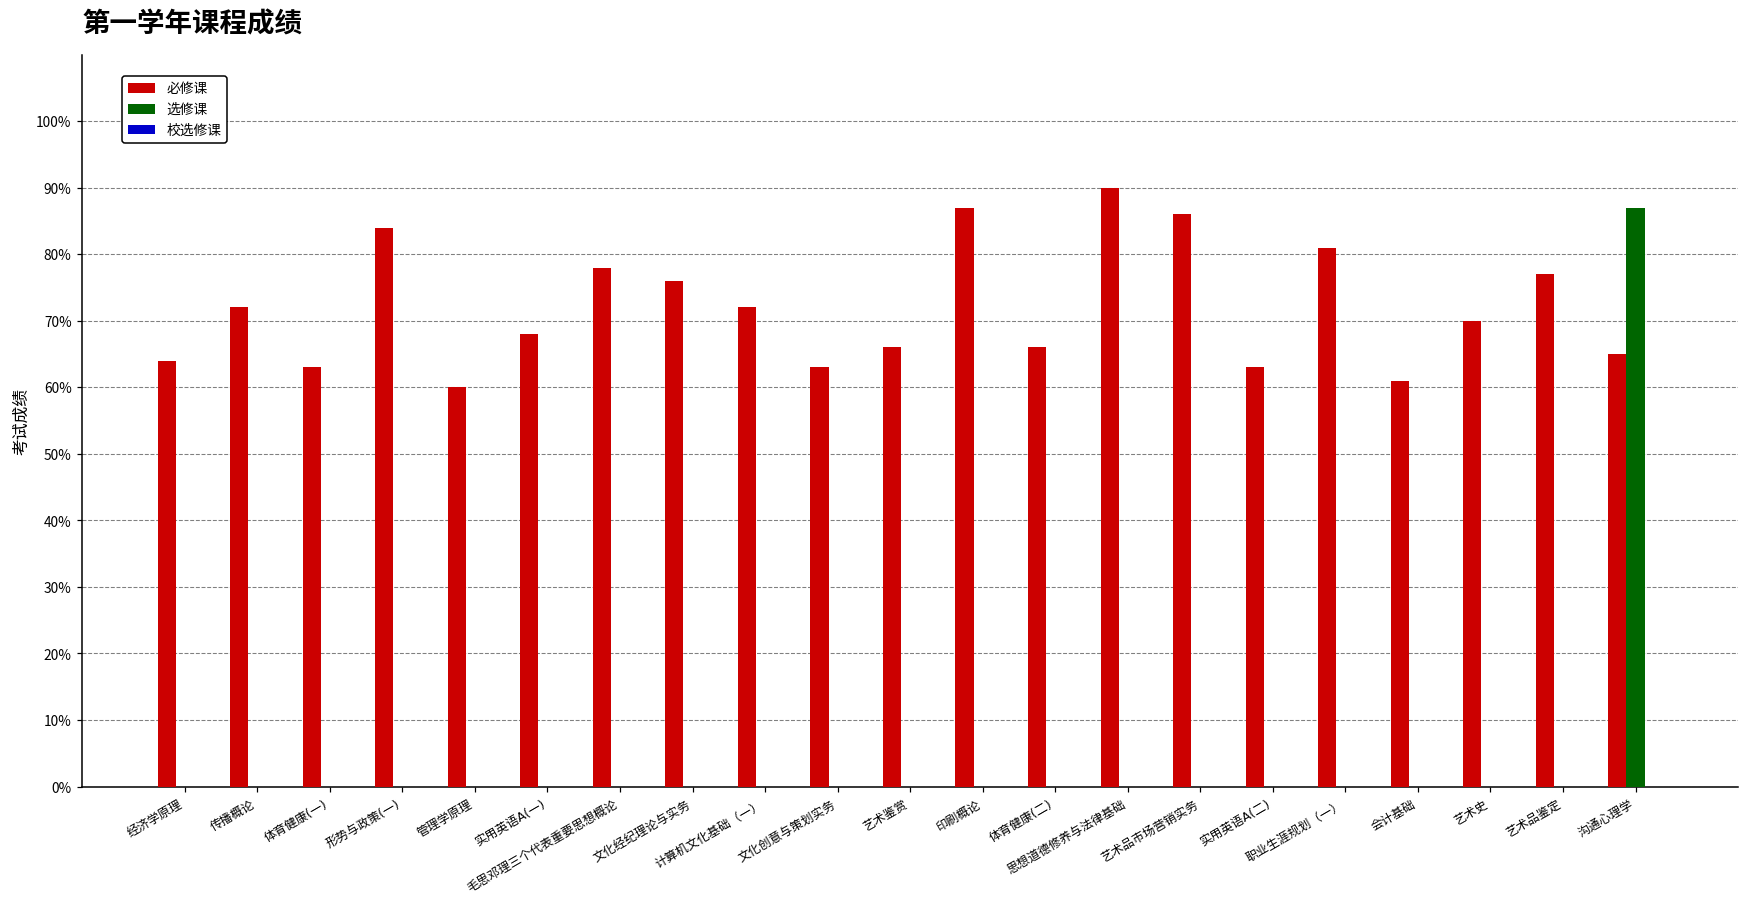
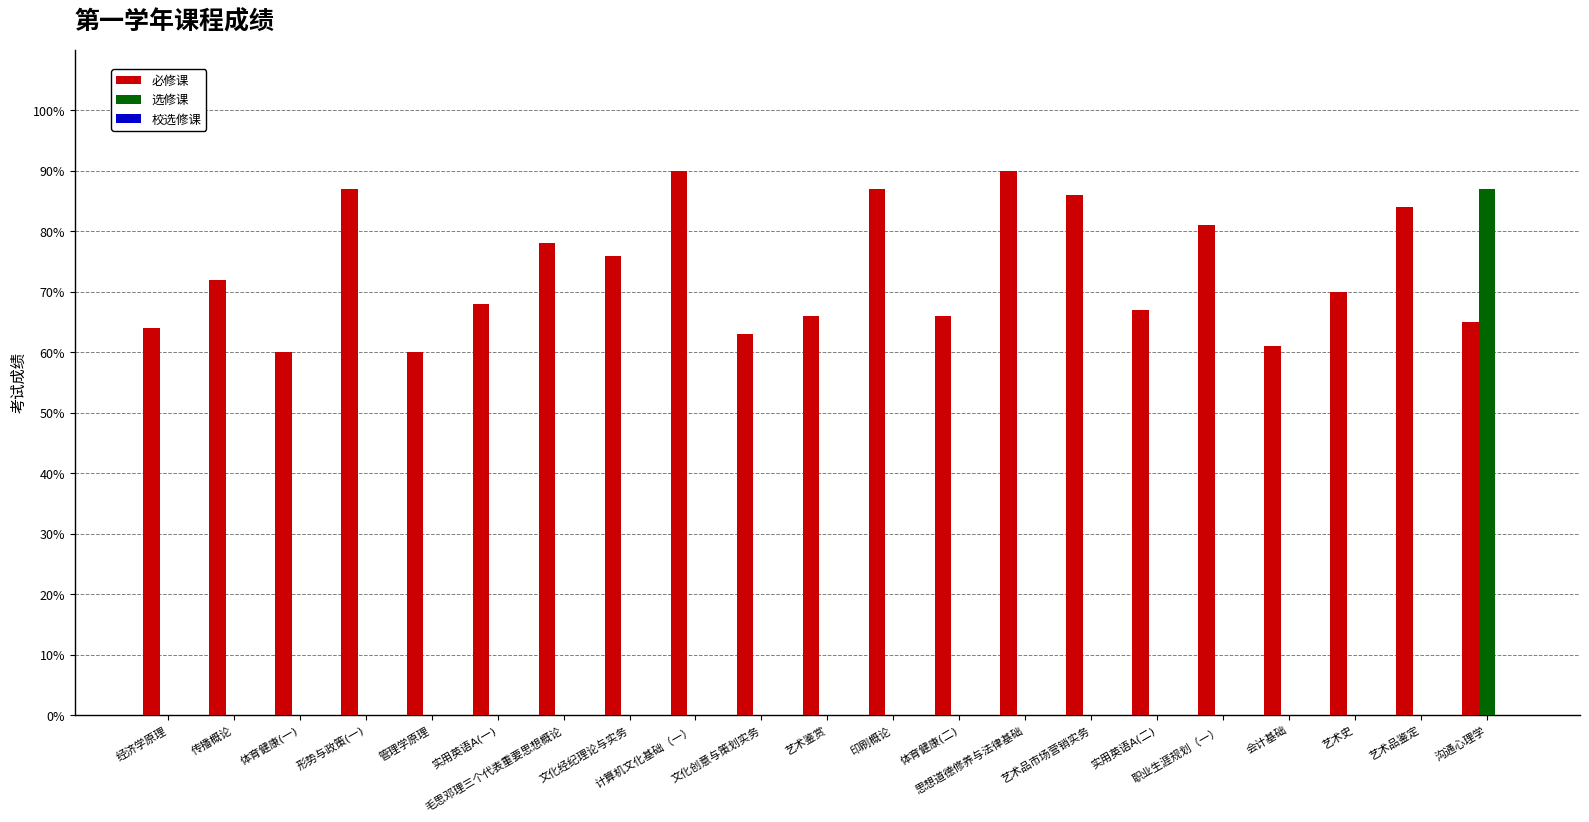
  {
    "必修课": {
      "经济学原理": "64%",
      "传播概论": "72%",
-     "体育健康(一)": "63%",
-     "形势与政策(一)": "84%",
+     "体育健康(一)": "60%",
+     "形势与政策(一)": "87%",
      "管理学原理": "60%",
      "实用英语A(一)": "68%",
      "毛思邓理三个代表重要思想概论": "78%",
      "文化经纪理论与实务": "76%",
-     "计算机文化基础（一）": "72%",
+     "计算机文化基础（一）": "90%",
      "文化创意与策划实务": "63%",
      "艺术鉴赏": "66%",
      "印刷概论": "87%",
      "体育健康(二)": "66%",
      "思想道德修养与法律基础": "90%",
      "艺术品市场营销实务": "86%",
-     "实用英语A(二)": "63%",
+     "实用英语A(二)": "67%",
      "职业生涯规划（一）": "81%",
      "会计基础": "61%",
      "艺术史": "70%",
-     "艺术品鉴定": "77%",
+     "艺术品鉴定": "84%",
      "沟通心理学": "65%"
    },
    "选修课": {
      "经济学原理": "0%",
      "传播概论": "0%",
      "体育健康(一)": "0%",
      "形势与政策(一)": "0%",
      "管理学原理": "0%",
      "实用英语A(一)": "0%",
      "毛思邓理三个代表重要思想概论": "0%",
      "文化经纪理论与实务": "0%",
      "计算机文化基础（一）": "0%",
      "文化创意与策划实务": "0%",
      "艺术鉴赏": "0%",
      "印刷概论": "0%",
      "体育健康(二)": "0%",
      "思想道德修养与法律基础": "0%",
      "艺术品市场营销实务": "0%",
      "实用英语A(二)": "0%",
      "职业生涯规划（一）": "0%",
      "会计基础": "0%",
      "艺术史": "0%",
      "艺术品鉴定": "0%",
      "沟通心理学": "87%"
    },
    "校选修课": {
      "经济学原理": "0%",
      "传播概论": "0%",
      "体育健康(一)": "0%",
      "形势与政策(一)": "0%",
      "管理学原理": "0%",
      "实用英语A(一)": "0%",
      "毛思邓理三个代表重要思想概论": "0%",
      "文化经纪理论与实务": "0%",
      "计算机文化基础（一）": "0%",
      "文化创意与策划实务": "0%",
      "艺术鉴赏": "0%",
      "印刷概论": "0%",
      "体育健康(二)": "0%",
      "思想道德修养与法律基础": "0%",
      "艺术品市场营销实务": "0%",
      "实用英语A(二)": "0%",
      "职业生涯规划（一）": "0%",
      "会计基础": "0%",
      "艺术史": "0%",
      "艺术品鉴定": "0%",
      "沟通心理学": "0%"
    }
  }
